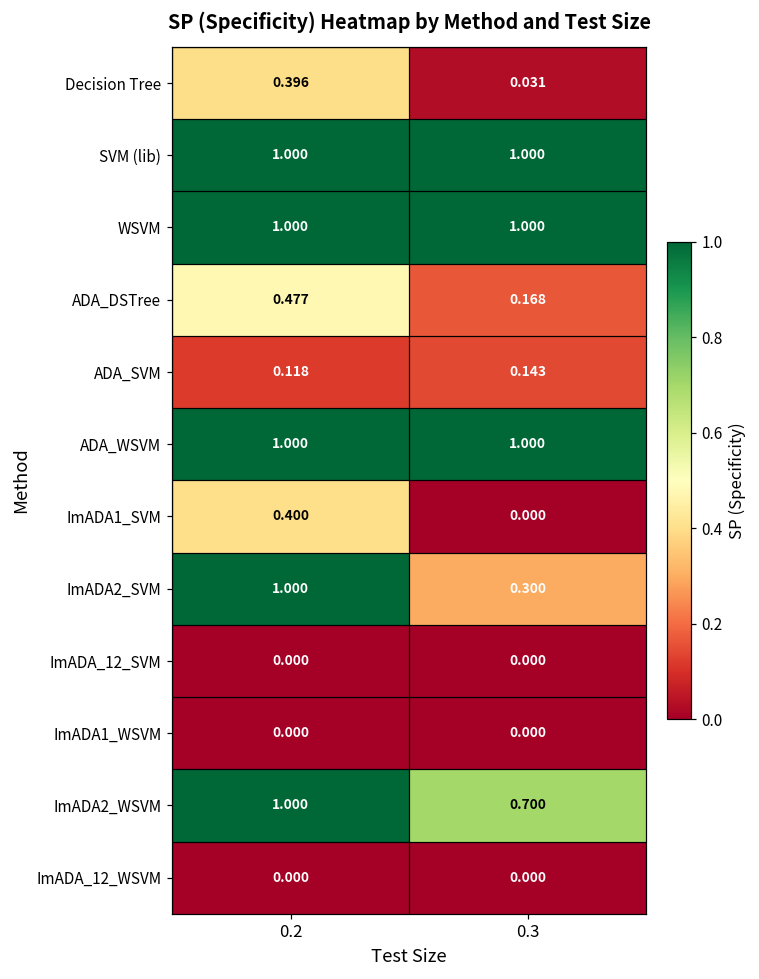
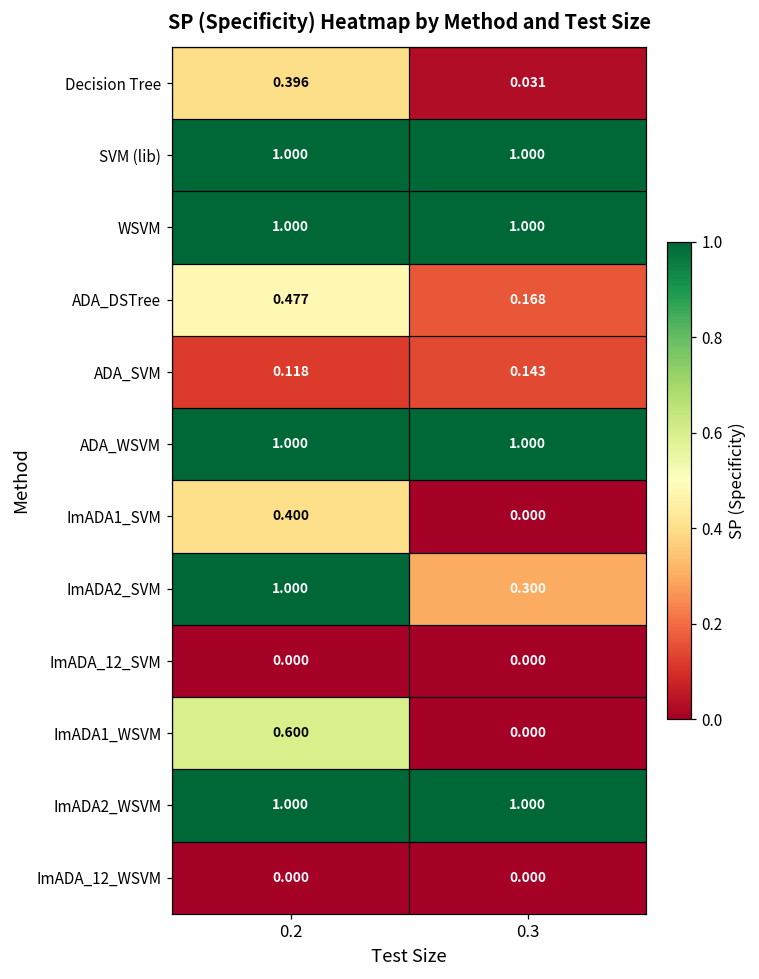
  {
    "Decision Tree": {
      "0.2": 0.396,
      "0.3": 0.031
    },
    "SVM (lib)": {
      "0.2": 1.000,
      "0.3": 1.000
    },
    "WSVM": {
      "0.2": 1.000,
      "0.3": 1.000
    },
    "ADA_DSTree": {
      "0.2": 0.477,
      "0.3": 0.168
    },
    "ADA_SVM": {
      "0.2": 0.118,
      "0.3": 0.143
    },
    "ADA_WSVM": {
      "0.2": 1.000,
      "0.3": 1.000
    },
    "ImADA1_SVM": {
      "0.2": 0.400,
      "0.3": 0.000
    },
    "ImADA2_SVM": {
      "0.2": 1.000,
      "0.3": 0.300
    },
    "ImADA_12_SVM": {
      "0.2": 0.000,
      "0.3": 0.000
    },
    "ImADA1_WSVM": {
-     "0.2": 0.000,
+     "0.2": 0.600,
      "0.3": 0.000
    },
    "ImADA2_WSVM": {
      "0.2": 1.000,
-     "0.3": 0.700
+     "0.3": 1.000
    },
    "ImADA_12_WSVM": {
      "0.2": 0.000,
      "0.3": 0.000
    }
  }
